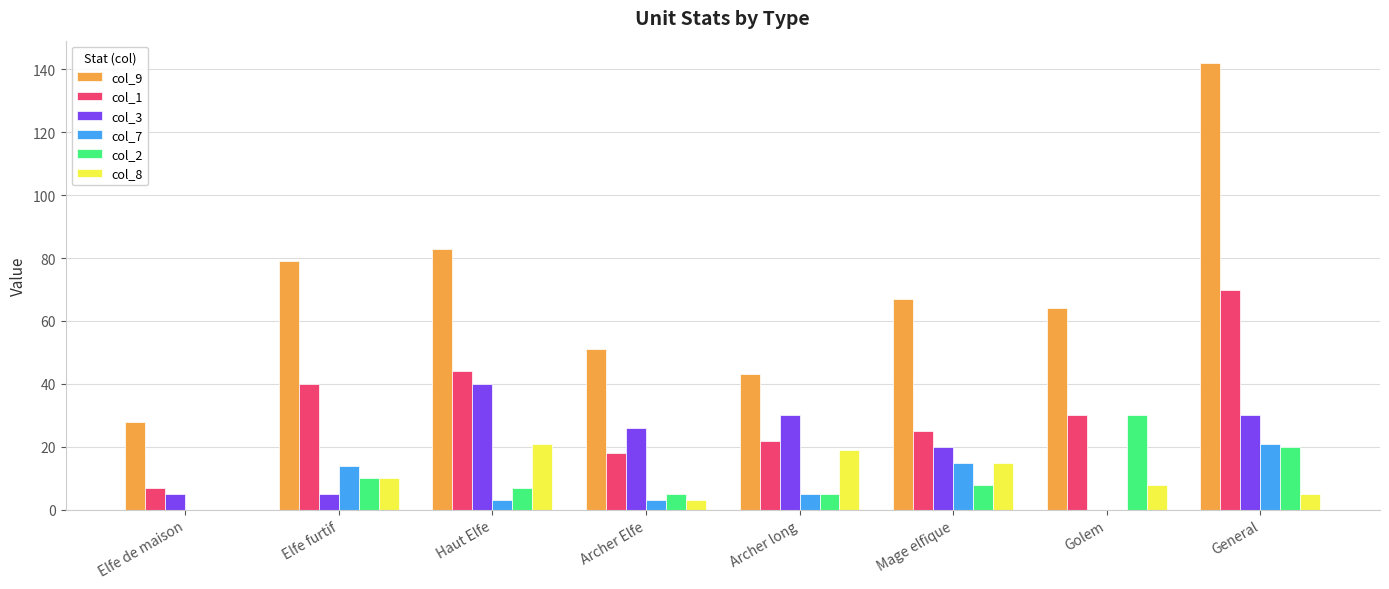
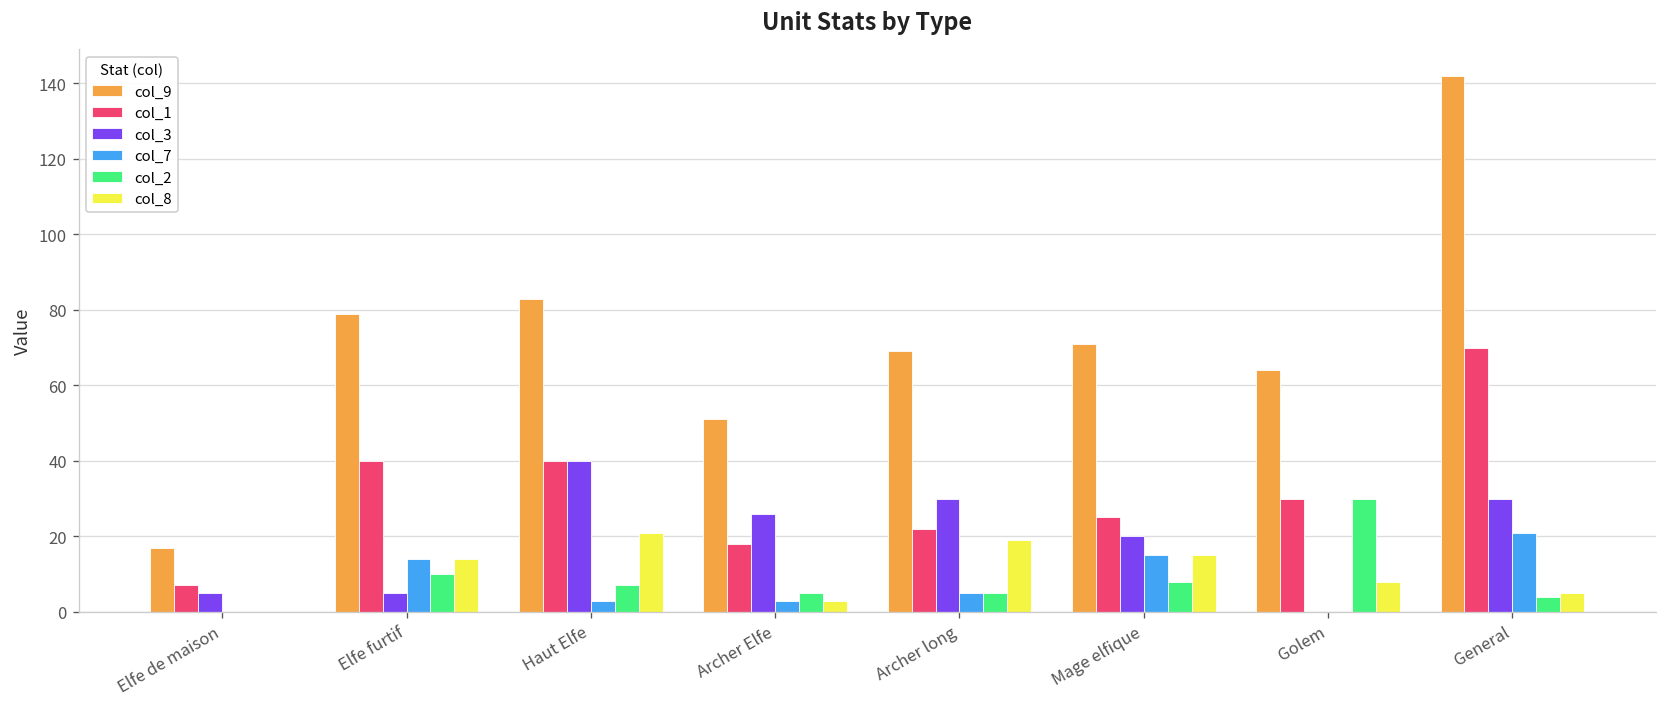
  {
    "col_9": {
-     "Elfe de maison": 28,
+     "Elfe de maison": 17,
      "Elfe furtif": 79,
      "Haut Elfe": 83,
      "Archer Elfe": 51,
-     "Archer long": 43,
-     "Mage elfique": 67,
+     "Archer long": 69,
+     "Mage elfique": 71,
      "Golem": 64,
      "General": 142
    },
    "col_1": {
      "Elfe de maison": 7,
      "Elfe furtif": 40,
-     "Haut Elfe": 44,
+     "Haut Elfe": 40,
      "Archer Elfe": 18,
      "Archer long": 22,
      "Mage elfique": 25,
      "Golem": 30,
      "General": 70
    },
    "col_3": {
      "Elfe de maison": 5,
      "Elfe furtif": 5,
      "Haut Elfe": 40,
      "Archer Elfe": 26,
      "Archer long": 30,
      "Mage elfique": 20,
      "Golem": 0,
      "General": 30
    },
    "col_7": {
      "Elfe de maison": 0,
      "Elfe furtif": 14,
      "Haut Elfe": 3,
      "Archer Elfe": 3,
      "Archer long": 5,
      "Mage elfique": 15,
      "Golem": 0,
      "General": 21
    },
    "col_2": {
      "Elfe de maison": 0,
      "Elfe furtif": 10,
      "Haut Elfe": 7,
      "Archer Elfe": 5,
      "Archer long": 5,
      "Mage elfique": 8,
      "Golem": 30,
-     "General": 20
+     "General": 4
    },
    "col_8": {
      "Elfe de maison": 0,
-     "Elfe furtif": 10,
+     "Elfe furtif": 14,
      "Haut Elfe": 21,
      "Archer Elfe": 3,
      "Archer long": 19,
      "Mage elfique": 15,
      "Golem": 8,
      "General": 5
    }
  }
